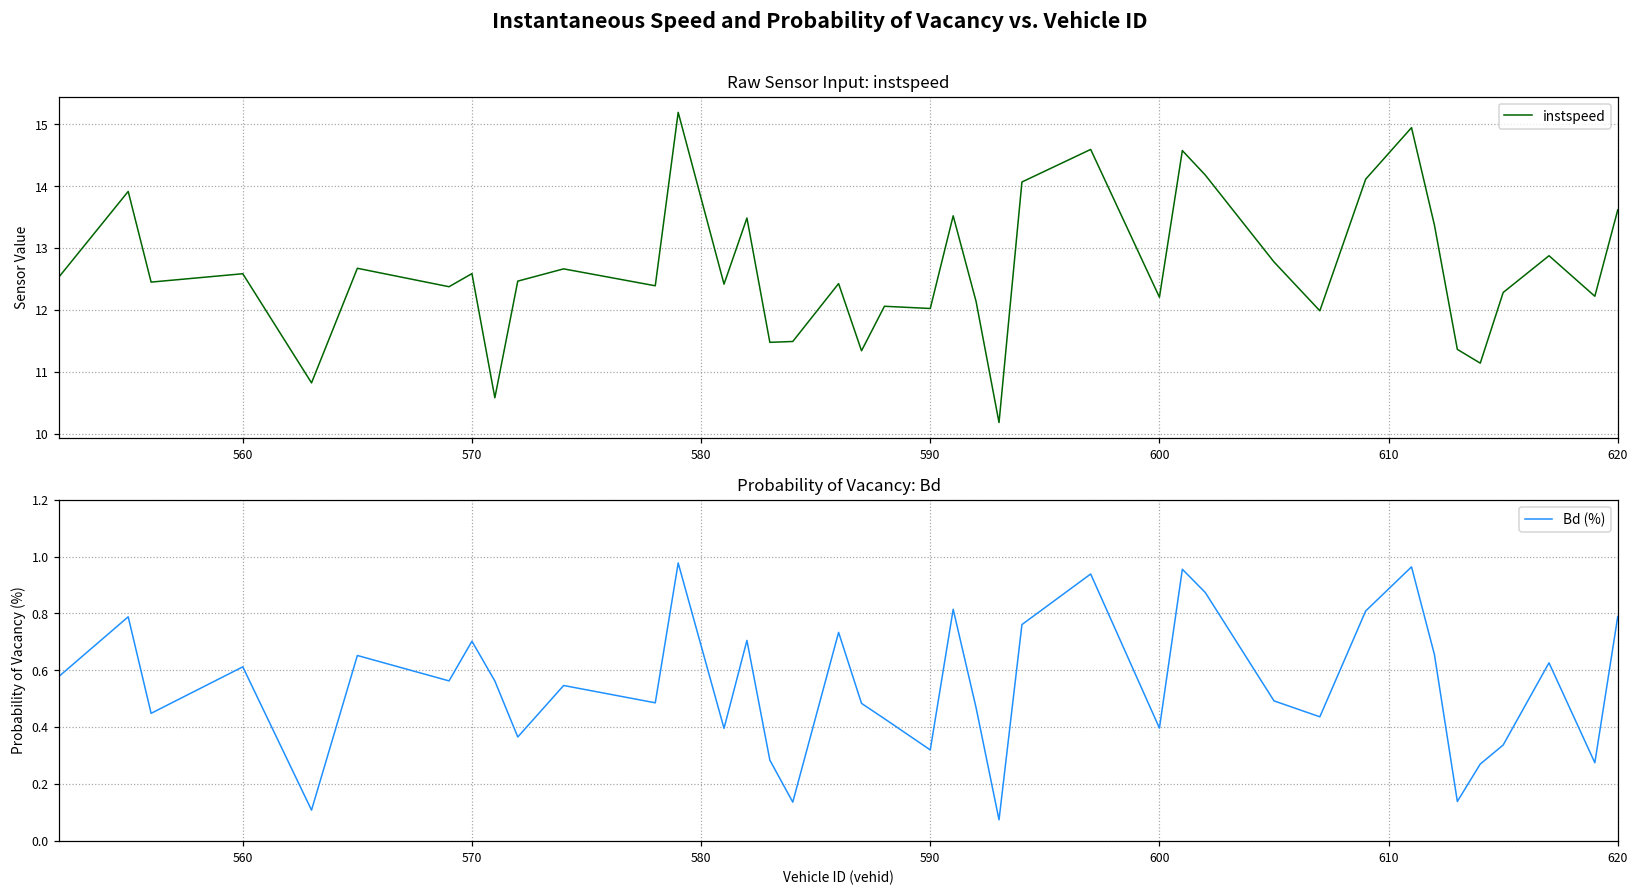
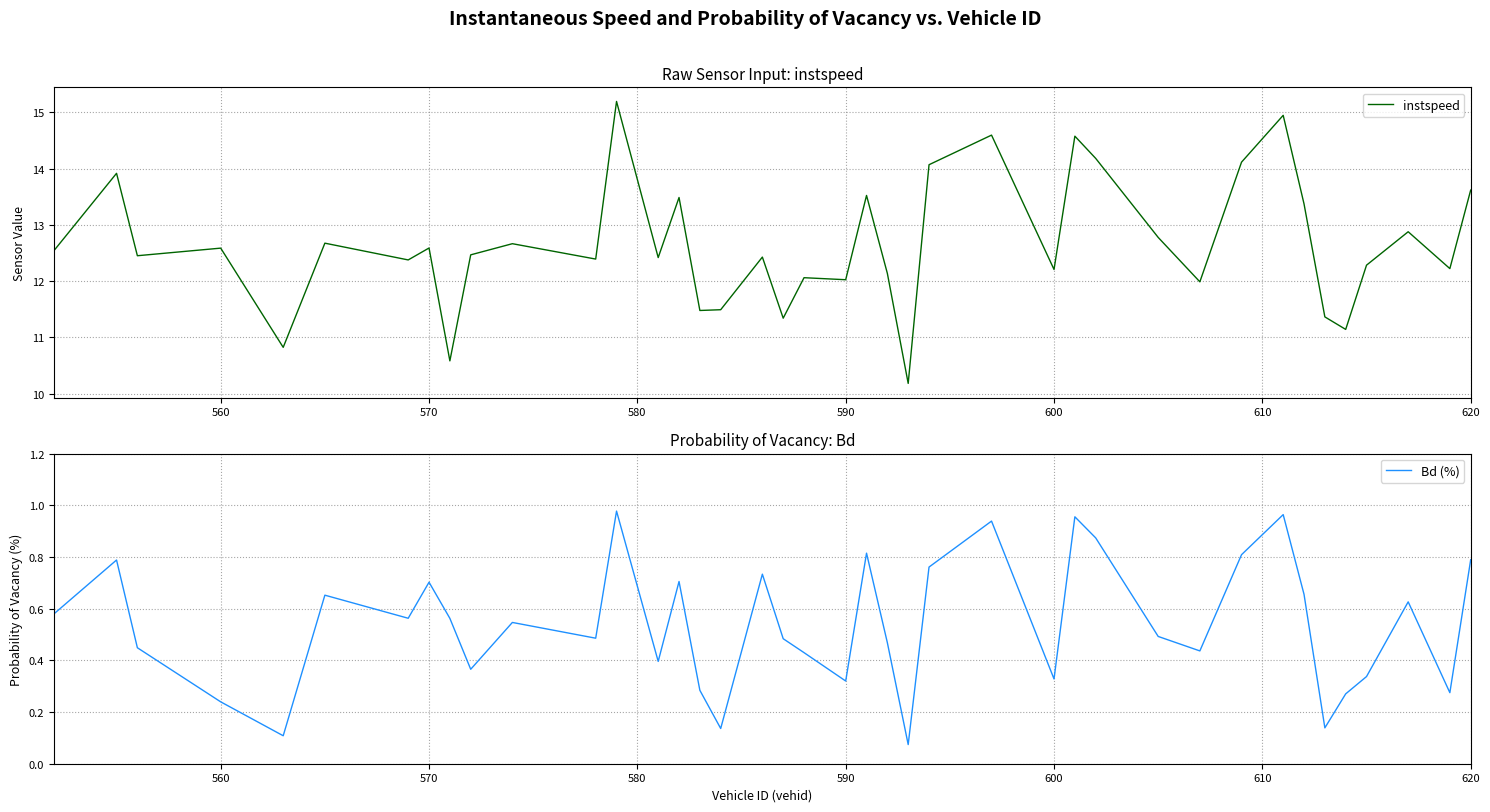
  {
    "Raw Sensor Input: instspeed": {
      "560": 12.6,
      "570": 12.6,
      "590": 12.0,
      "600": 12.2,
      "620": 13.6
    },
    "Probability of Vacancy: Bd": {
-     "560": 0.61,
+     "560": 0.24,
      "570": 0.70,
      "590": 0.32,
-     "600": 0.40,
+     "600": 0.33,
      "620": 0.79
    }
  }
